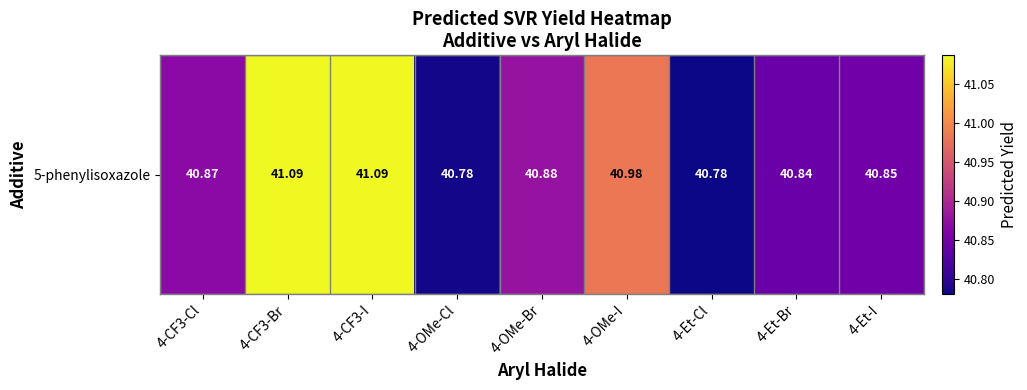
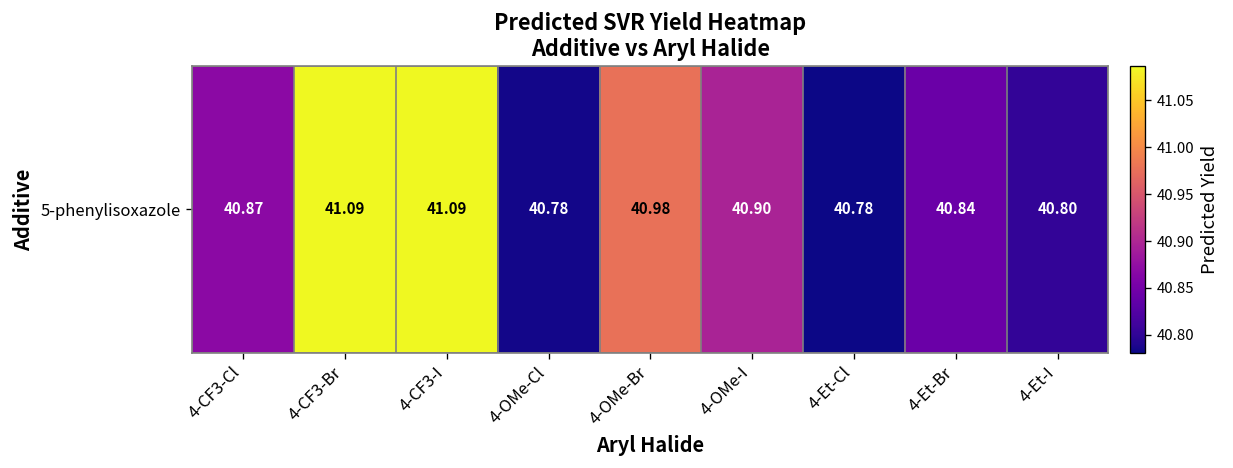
  {
    "5-phenylisoxazole": {
      "4-CF3-Cl": 40.87,
      "4-CF3-Br": 41.09,
      "4-CF3-I": 41.09,
      "4-OMe-Cl": 40.78,
-     "4-OMe-Br": 40.88,
-     "4-OMe-I": 40.98,
+     "4-OMe-Br": 40.98,
+     "4-OMe-I": 40.90,
      "4-Et-Cl": 40.78,
      "4-Et-Br": 40.84,
-     "4-Et-I": 40.85
+     "4-Et-I": 40.80
    }
  }
